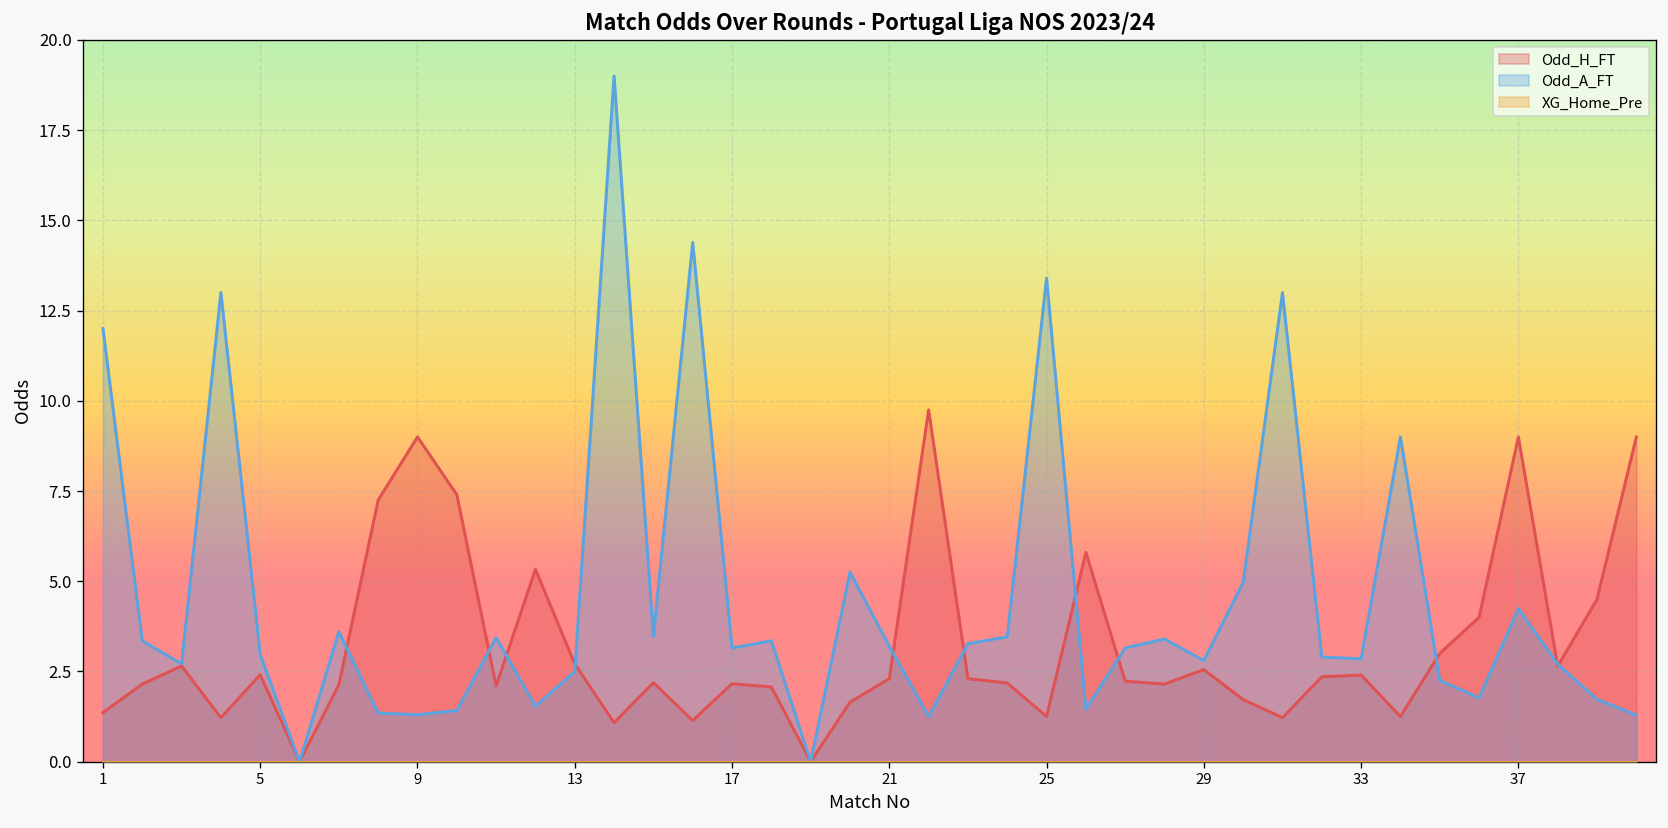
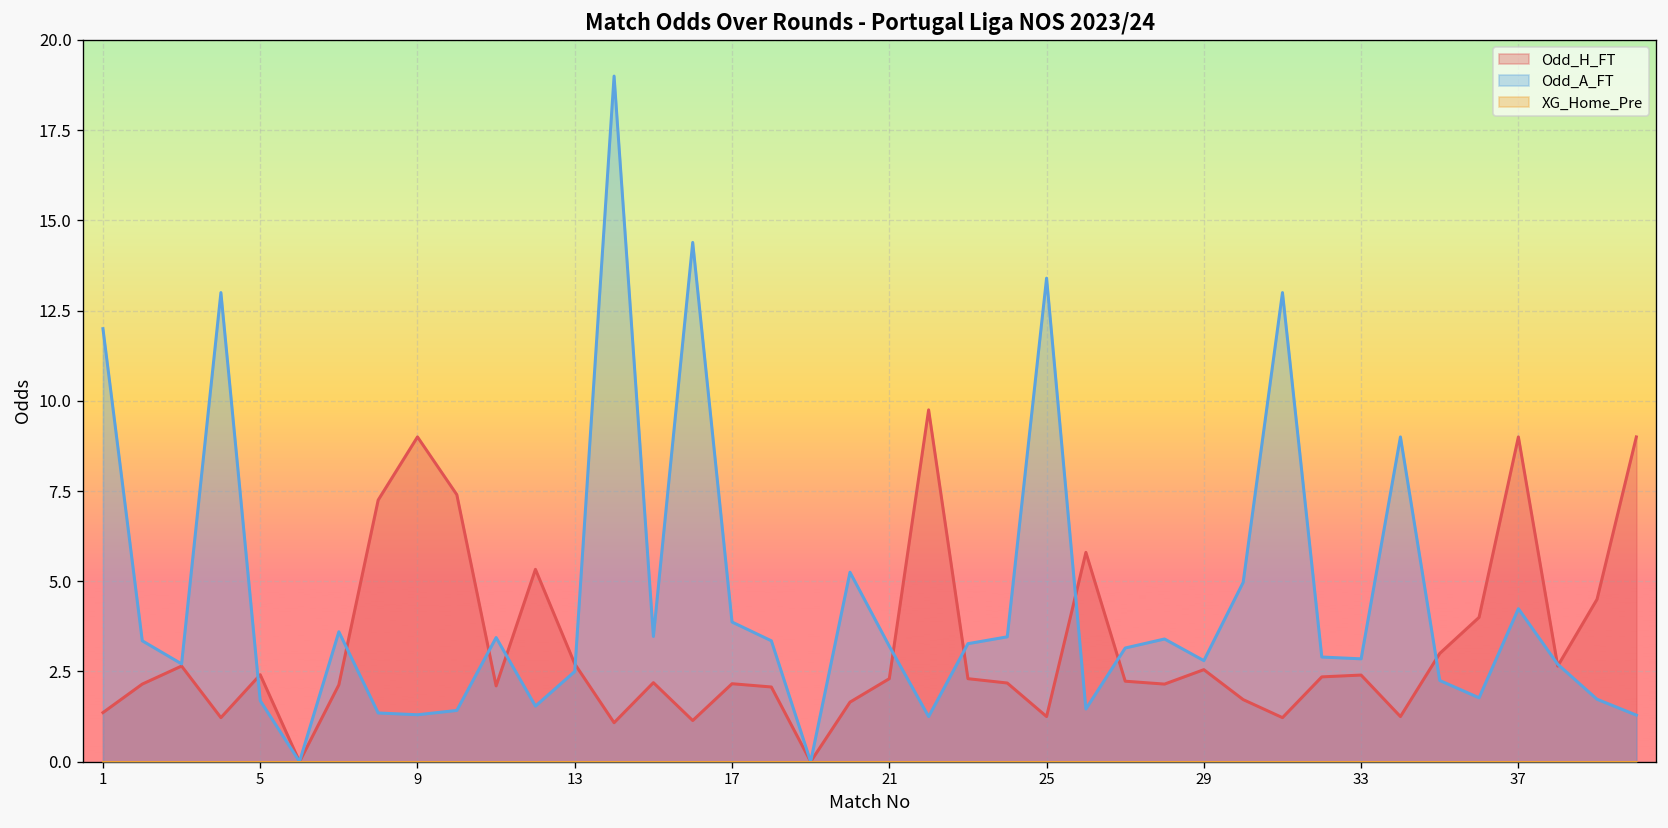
  {
    "Odd_A_FT": {
      "1": 12.0,
-     "5": 3.0,
+     "5": 1.7,
      "9": 1.3,
      "13": 2.5,
-     "17": 3.2,
+     "17": 3.9,
      "21": 3.2,
      "25": 13.4,
      "29": 2.8,
      "33": 2.9,
      "37": 4.2
    }
  }
